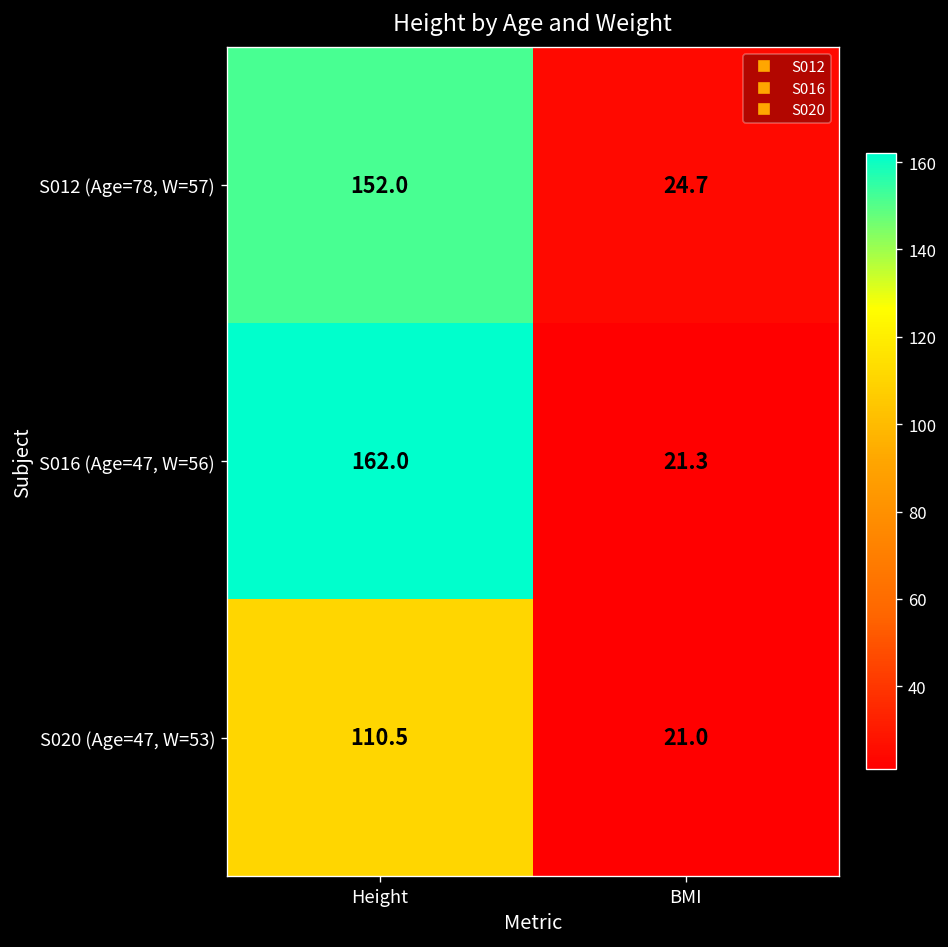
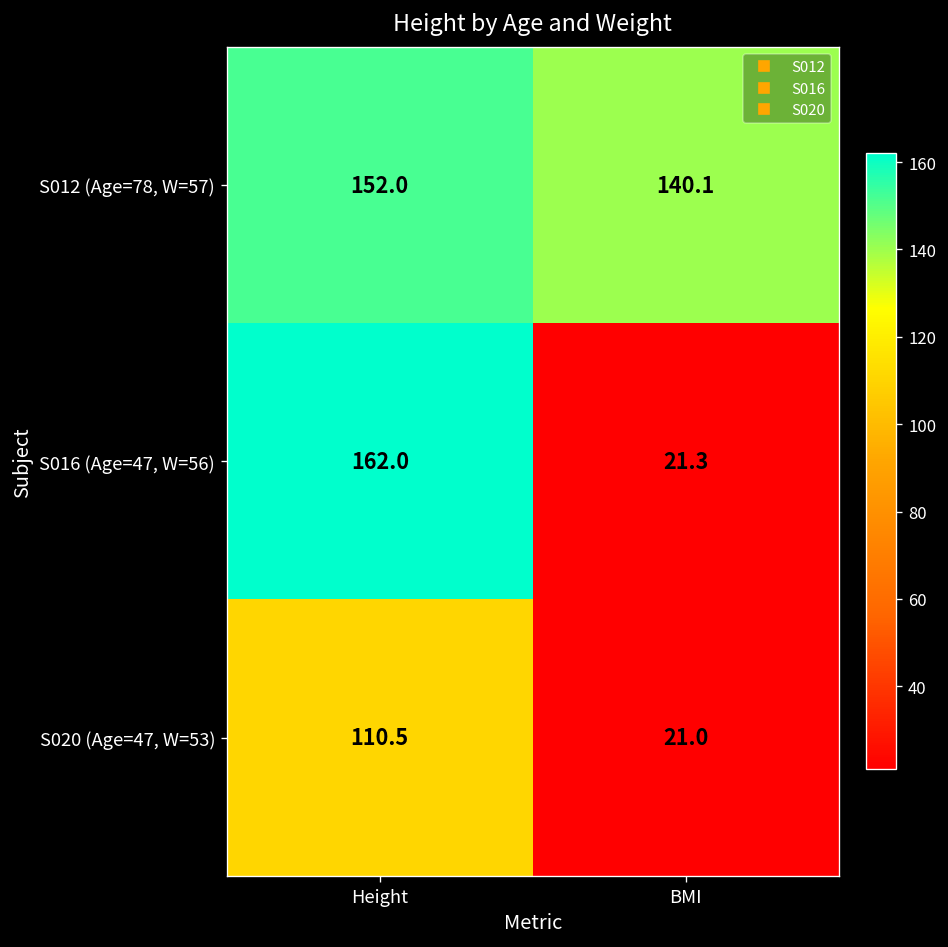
  {
    "S012 (Age=78, W=57)": {
      "Height": 152.0,
-     "BMI": 24.7
+     "BMI": 140.1
    },
    "S016 (Age=47, W=56)": {
      "Height": 162.0,
      "BMI": 21.3
    },
    "S020 (Age=47, W=53)": {
      "Height": 110.5,
      "BMI": 21.0
    }
  }
